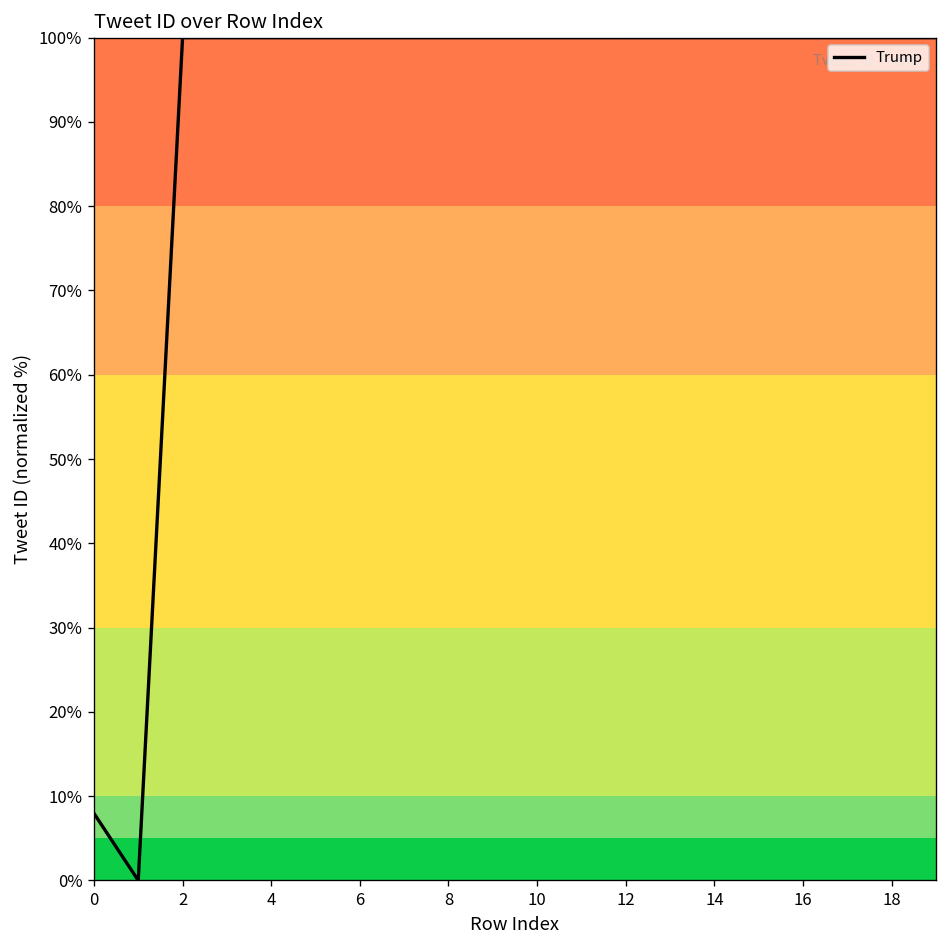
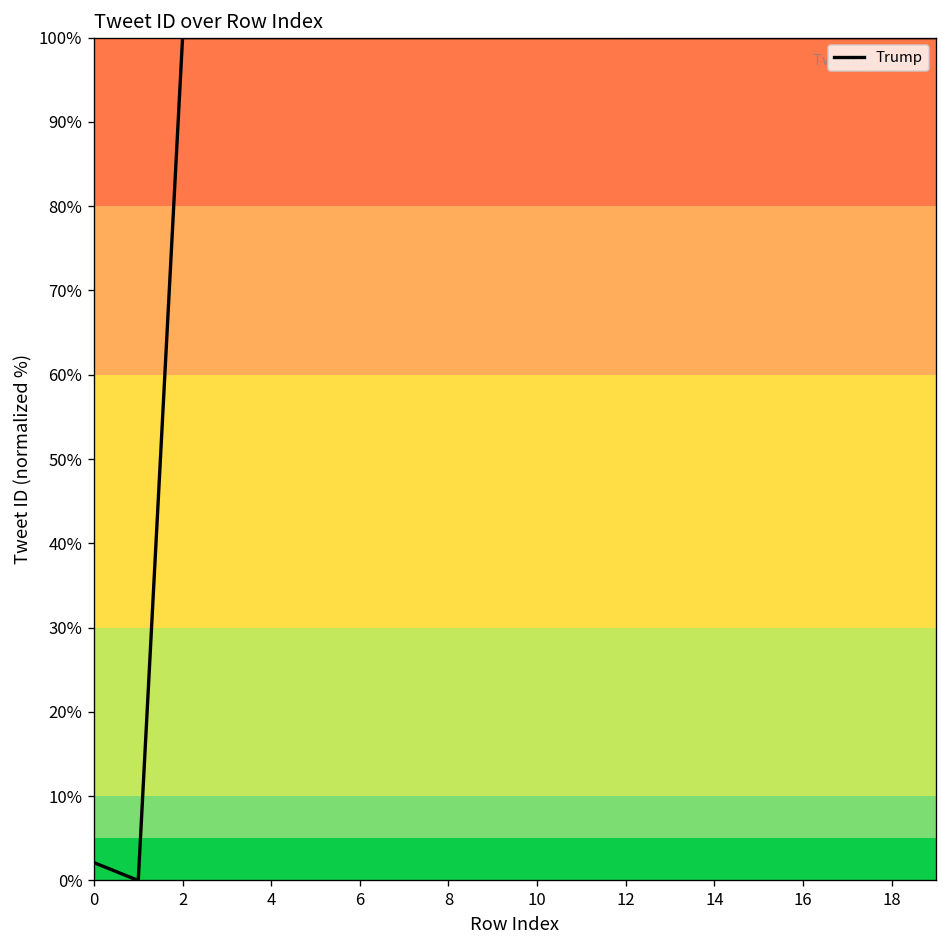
  {
-   "0": "8%",
+   "0": "2%",
    "2": "100%",
    "4": "100%",
    "6": "100%",
    "8": "100%",
    "10": "100%",
    "12": "100%",
    "14": "100%",
    "16": "100%",
    "18": "100%"
  }
